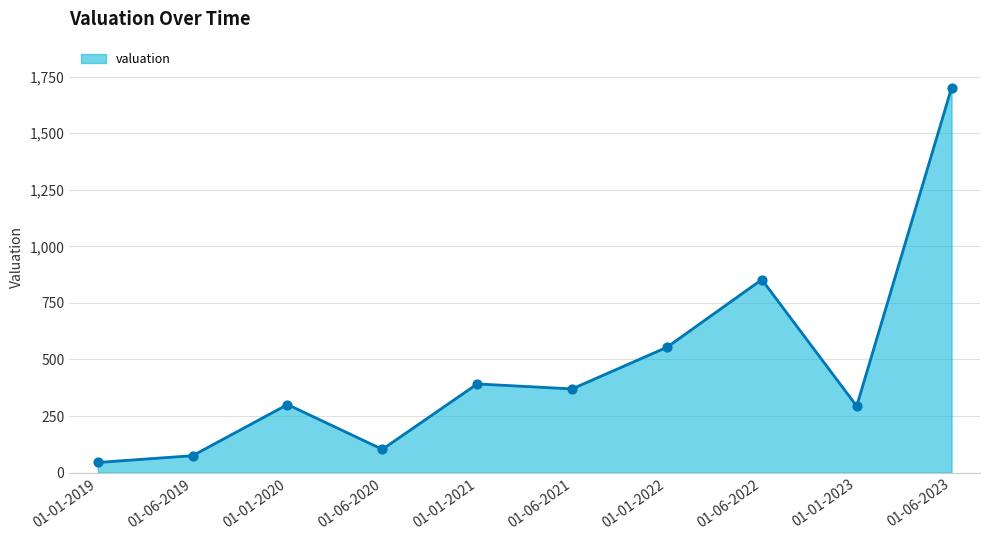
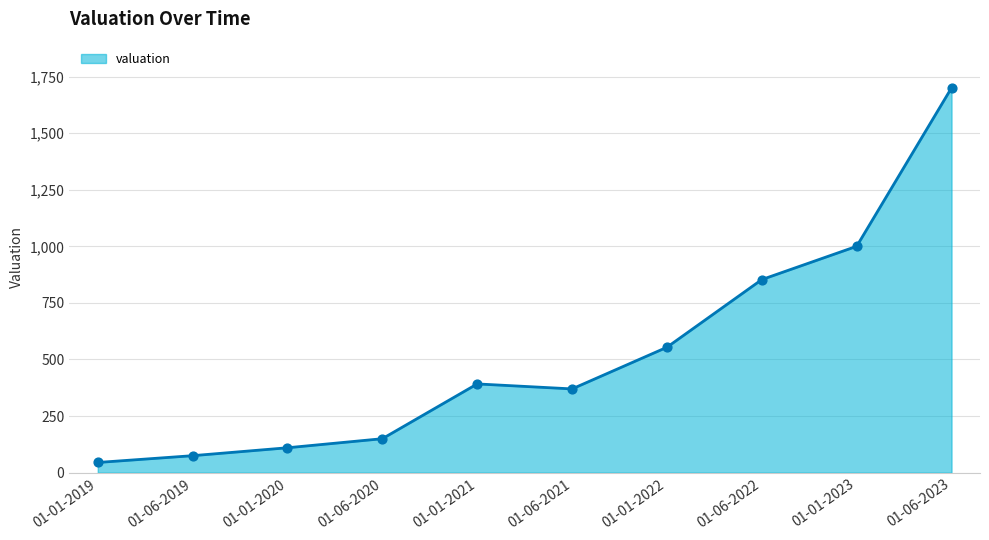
  {
    "01-01-2019": "50",
    "01-06-2019": "80",
-   "01-01-2020": "300",
-   "01-06-2020": "100",
+   "01-01-2020": "110",
+   "01-06-2020": "150",
    "01-01-2021": "390",
    "01-06-2021": "370",
    "01-01-2022": "550",
    "01-06-2022": "850",
-   "01-01-2023": "290",
+   "01-01-2023": "1,000",
    "01-06-2023": "1,700"
  }
